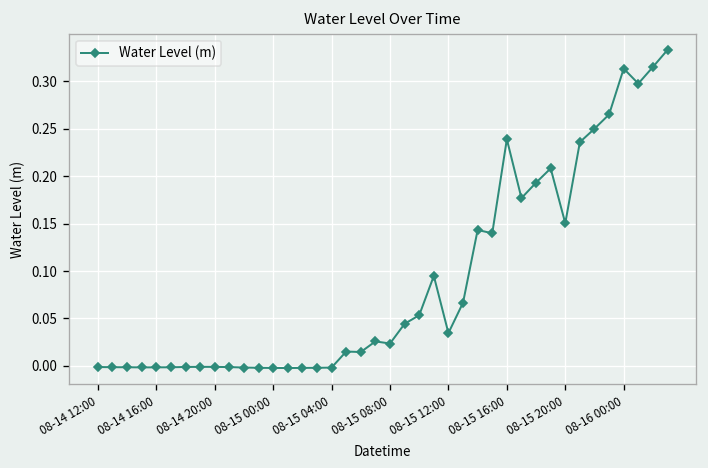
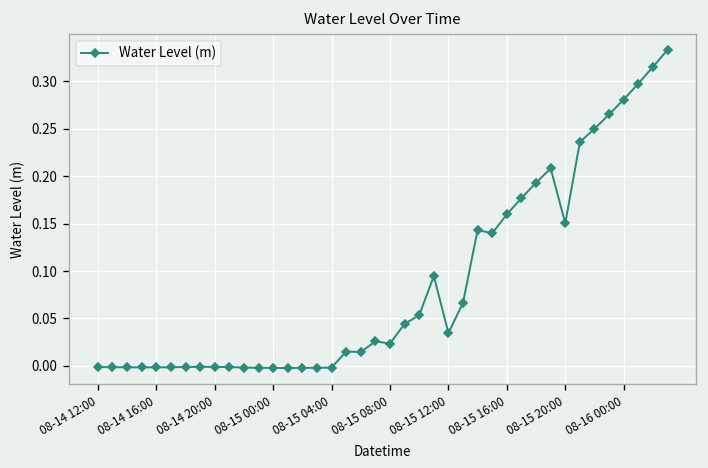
  {
    "08-14 12:00": 0.00,
    "08-14 16:00": 0.00,
    "08-14 20:00": 0.00,
    "08-15 00:00": 0.00,
    "08-15 04:00": 0.00,
    "08-15 08:00": 0.02,
    "08-15 12:00": 0.03,
-   "08-15 16:00": 0.24,
+   "08-15 16:00": 0.16,
    "08-15 20:00": 0.15,
-   "08-16 00:00": 0.31
+   "08-16 00:00": 0.28
  }
